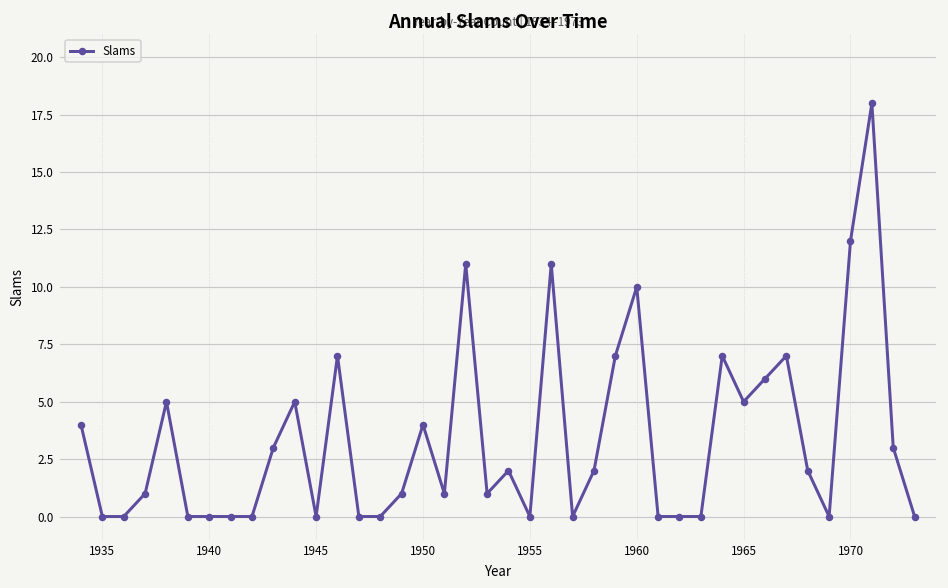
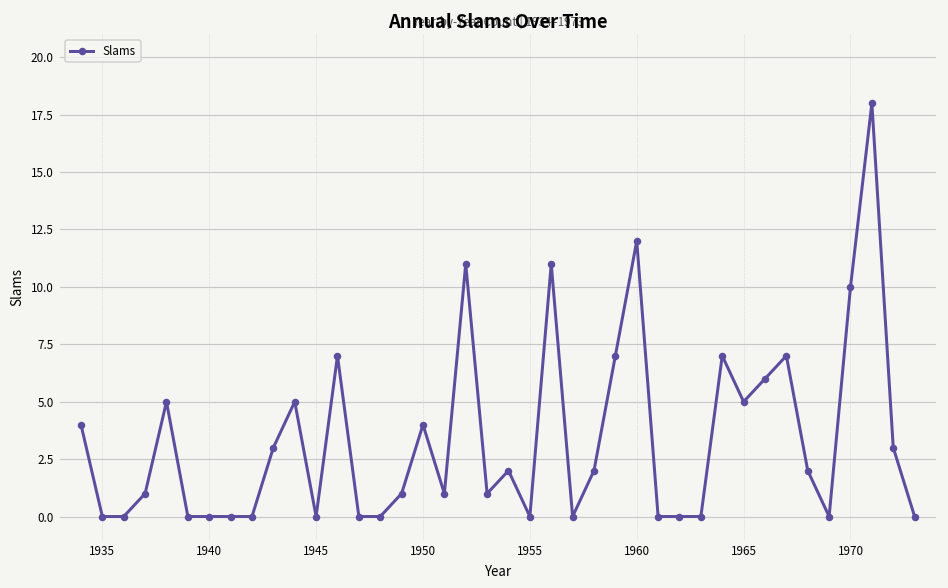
  {
    "1935": 0,
    "1940": 0,
    "1945": 0,
    "1950": 4,
    "1955": 0,
-   "1960": 10,
+   "1960": 12,
    "1965": 5,
-   "1970": 12
+   "1970": 10
  }
